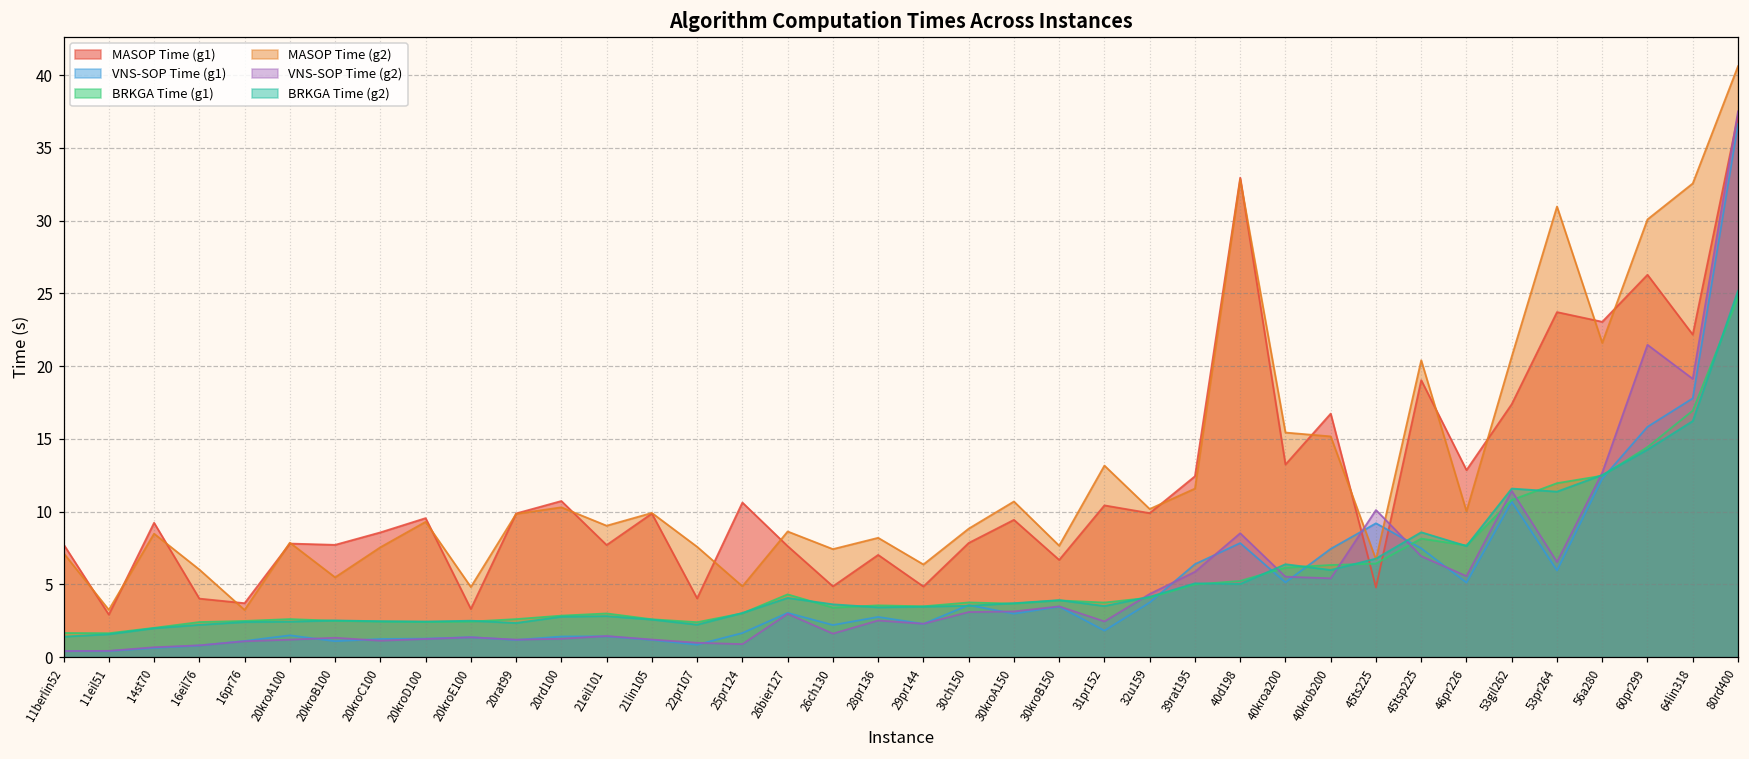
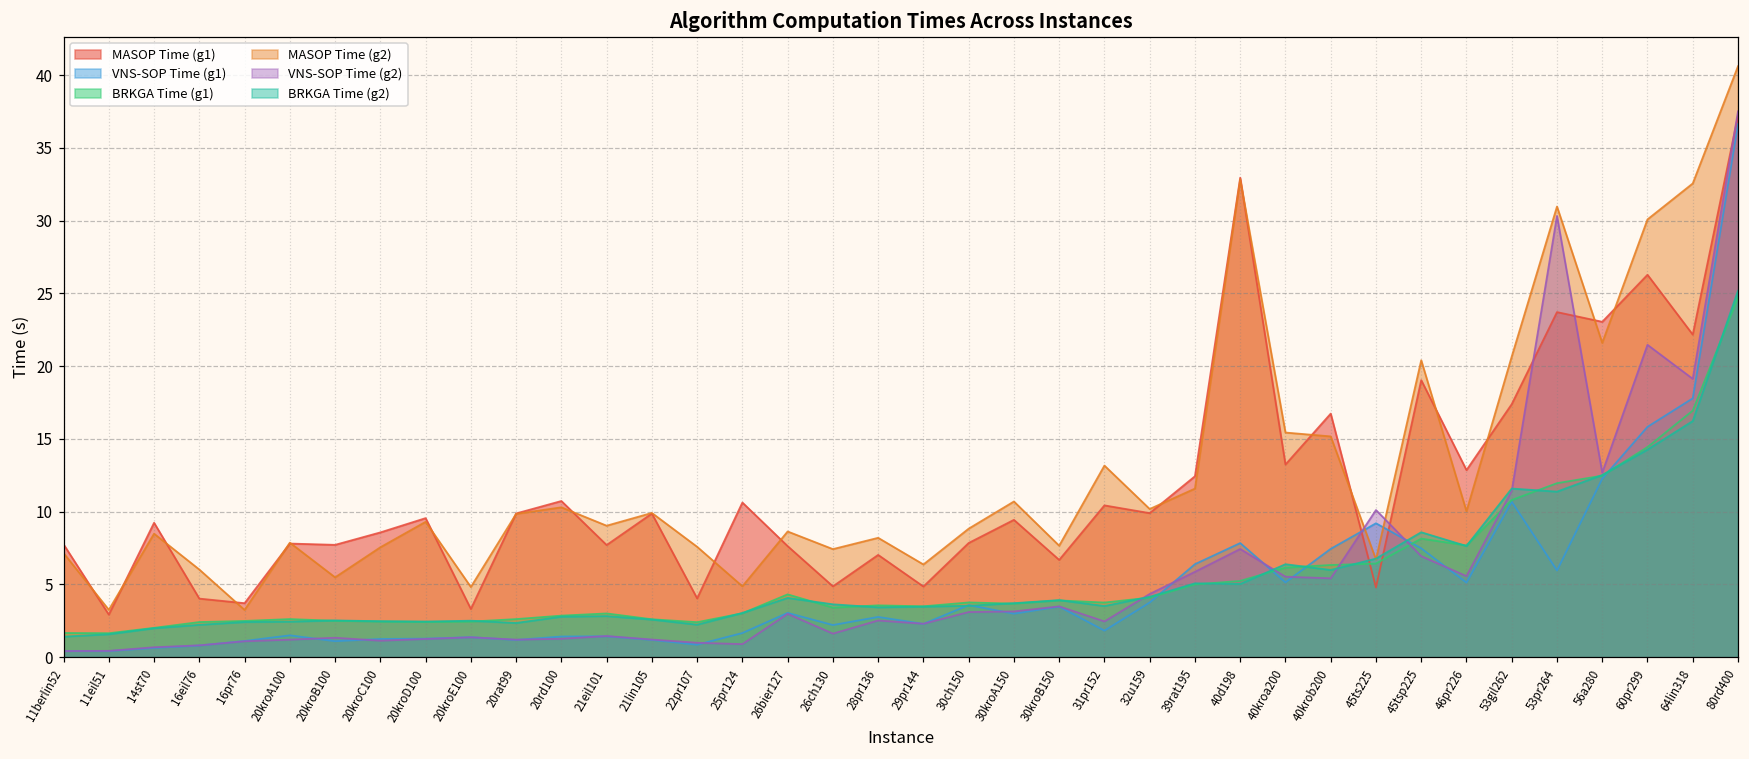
  {
    "VNS-SOP Time (g2)": {
      "20kroA100": 1.2,
      "20kroB100": 1.3,
      "25pr124": 0.9,
      "26ch130": 1.6,
      "28pr136": 2.5,
      "30ch150": 3.1,
      "31pr152": 2.5,
      "39rat195": 5.9,
-     "40d198": 8.5,
+     "40d198": 7.4,
      "40kroa200": 5.5,
      "40krob200": 5.4,
      "45ts225": 10.1,
      "45tsp225": 6.9,
      "46pr226": 5.6,
-     "53pr264": 6.6,
+     "53pr264": 30.3,
      "60pr299": 21.5,
      "64lin318": 19.1,
      "80rd400": 37.5
    }
  }
